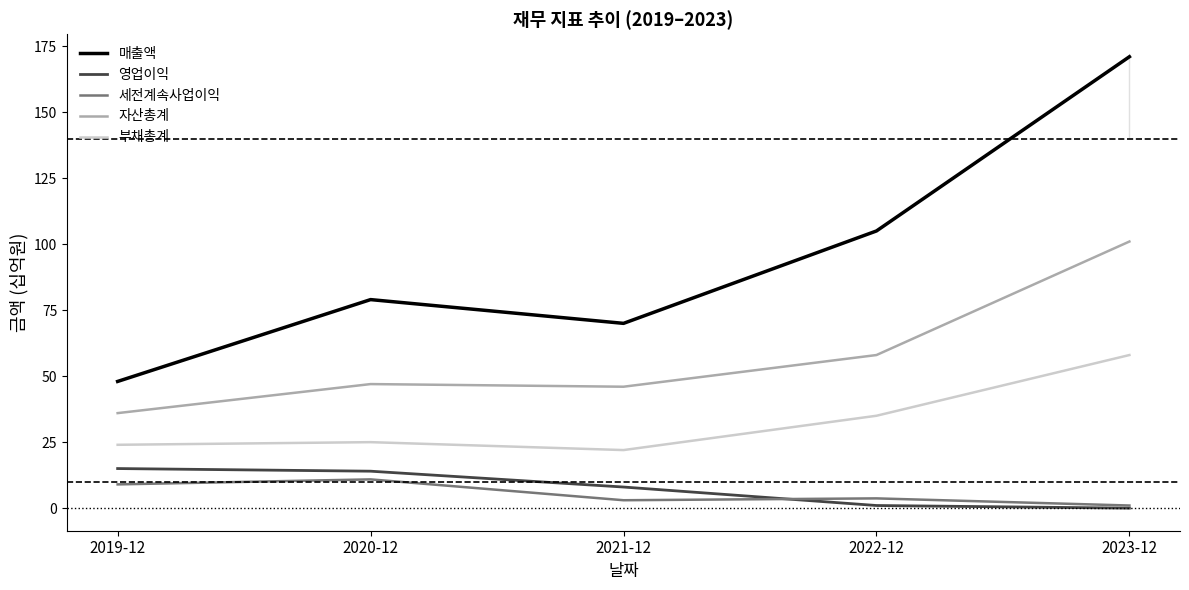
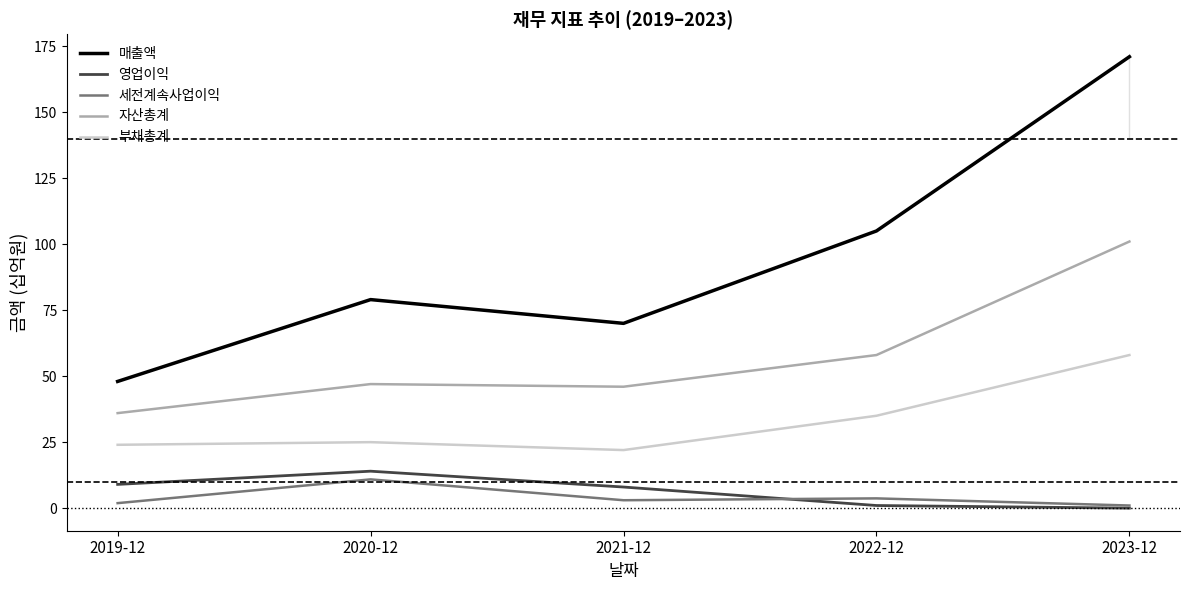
  {
    "매출액": {
      "2019-12": 48,
      "2020-12": 79,
      "2021-12": 70,
      "2022-12": 105,
      "2023-12": 171
    },
    "영업이익": {
-     "2019-12": 15,
+     "2019-12": 9,
      "2020-12": 14,
      "2021-12": 8,
      "2022-12": 1,
      "2023-12": 0
    },
    "세전계속사업이익": {
-     "2019-12": 9,
+     "2019-12": 2,
      "2020-12": 11,
      "2021-12": 3,
      "2022-12": 4,
      "2023-12": 1
    }
  }
